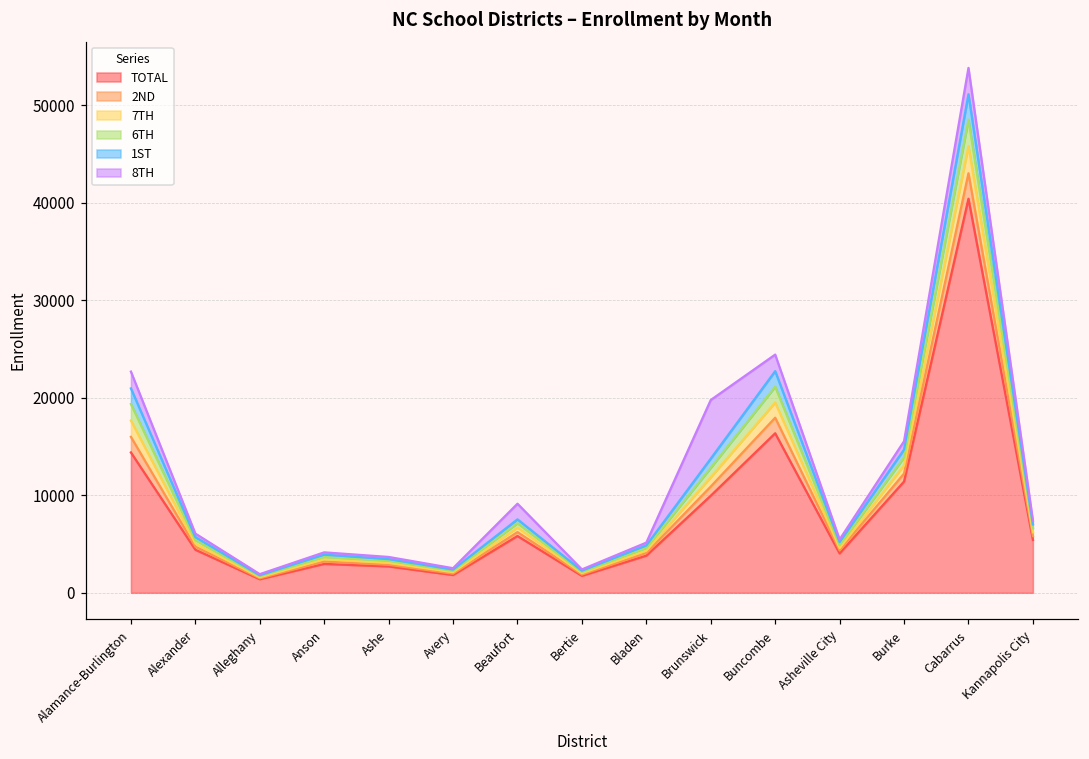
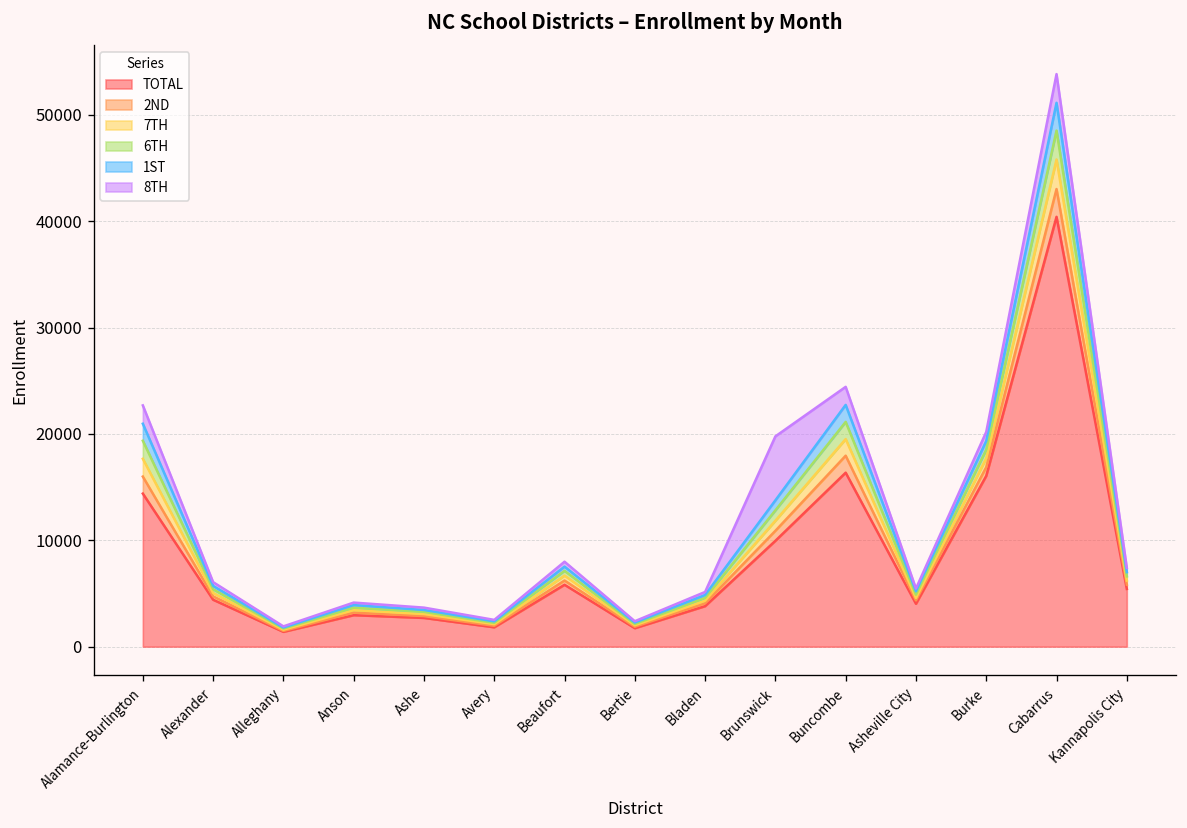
  {
    "TOTAL": {
      "Alamance-Burlington": 14000,
      "Alexander": 4000,
      "Beaufort": 6000,
      "Brunswick": 10000,
      "Buncombe": 16000,
      "Asheville City": 4000,
-     "Burke": 11000,
+     "Burke": 16000,
      "Cabarrus": 40000,
      "Kannapolis City": 5000
    },
    "6TH": {
      "Alamance-Burlington": 2000,
      "Alexander": 0,
      "Beaufort": 0,
      "Brunswick": 1000,
      "Buncombe": 2000,
      "Asheville City": 0,
      "Burke": 1000,
      "Cabarrus": 3000,
      "Kannapolis City": 0
    },
    "1ST": {
      "Alamance-Burlington": 2000,
      "Alexander": 0,
      "Beaufort": 0,
      "Brunswick": 1000,
      "Buncombe": 2000,
      "Burke": 1000,
      "Cabarrus": 3000,
      "Kannapolis City": 0
    },
    "8TH": {
      "Alamance-Burlington": 2000,
      "Alexander": 0,
-     "Beaufort": 2000,
+     "Beaufort": 0,
      "Brunswick": 6000,
      "Buncombe": 2000,
      "Burke": 1000,
      "Cabarrus": 3000,
      "Kannapolis City": 0
    }
  }
